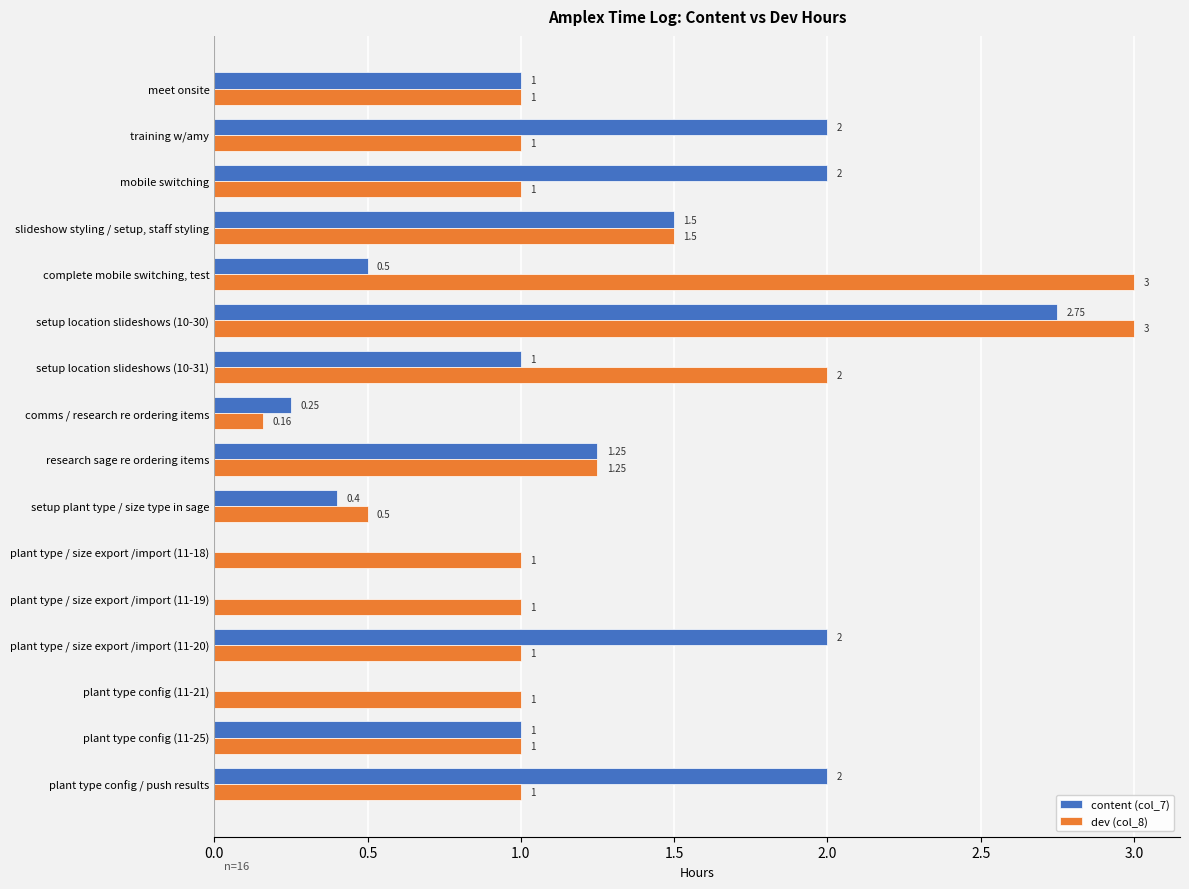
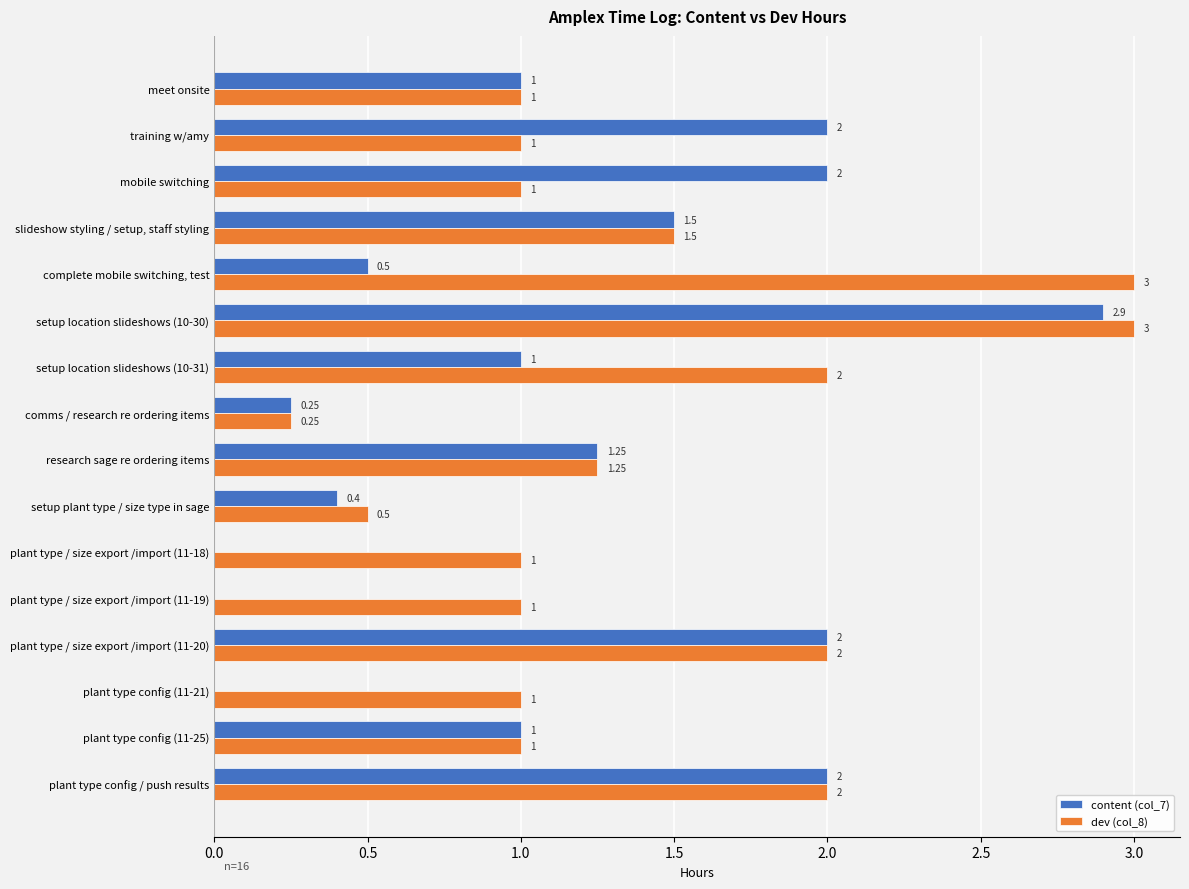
  {
    "content (col_7)": {
      "meet onsite": 1,
      "training w/amy": 2,
      "mobile switching": 2,
      "slideshow styling / setup, staff styling": 1.5,
      "complete mobile switching, test": 0.5,
-     "setup location slideshows (10-30)": 2.75,
+     "setup location slideshows (10-30)": 2.9,
      "setup location slideshows (10-31)": 1,
      "comms / research re ordering items": 0.25,
      "research sage re ordering items": 1.25,
      "setup plant type / size type in sage": 0.4,
      "plant type / size export /import (11-20)": 2,
      "plant type config (11-25)": 1,
      "plant type config / push results": 2
    },
    "dev (col_8)": {
      "meet onsite": 1,
      "training w/amy": 1,
      "mobile switching": 1,
      "slideshow styling / setup, staff styling": 1.5,
      "complete mobile switching, test": 3,
      "setup location slideshows (10-30)": 3,
      "setup location slideshows (10-31)": 2,
-     "comms / research re ordering items": 0.16,
+     "comms / research re ordering items": 0.25,
      "research sage re ordering items": 1.25,
      "setup plant type / size type in sage": 0.5,
      "plant type / size export /import (11-18)": 1,
      "plant type / size export /import (11-19)": 1,
-     "plant type / size export /import (11-20)": 1,
+     "plant type / size export /import (11-20)": 2,
      "plant type config (11-21)": 1,
      "plant type config (11-25)": 1,
-     "plant type config / push results": 1
+     "plant type config / push results": 2
    }
  }
